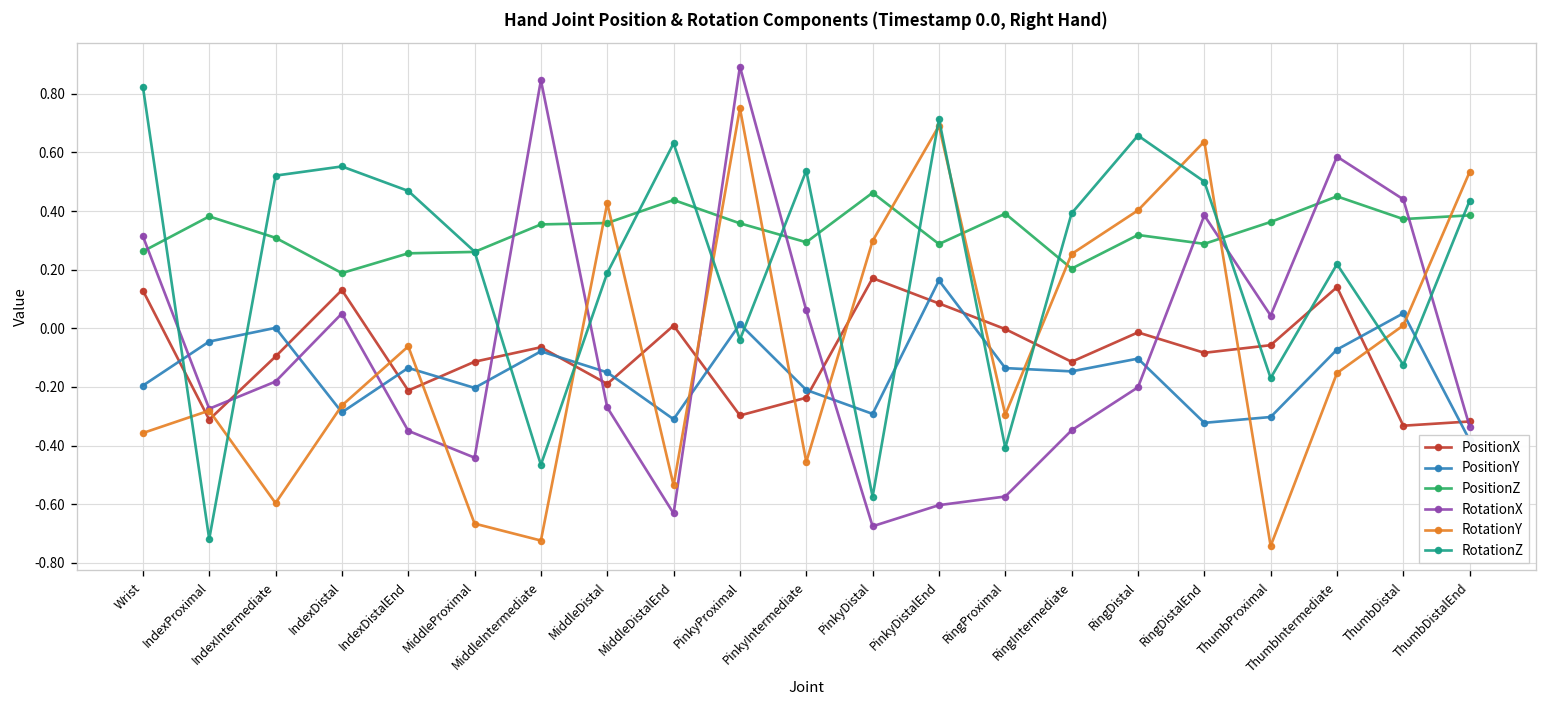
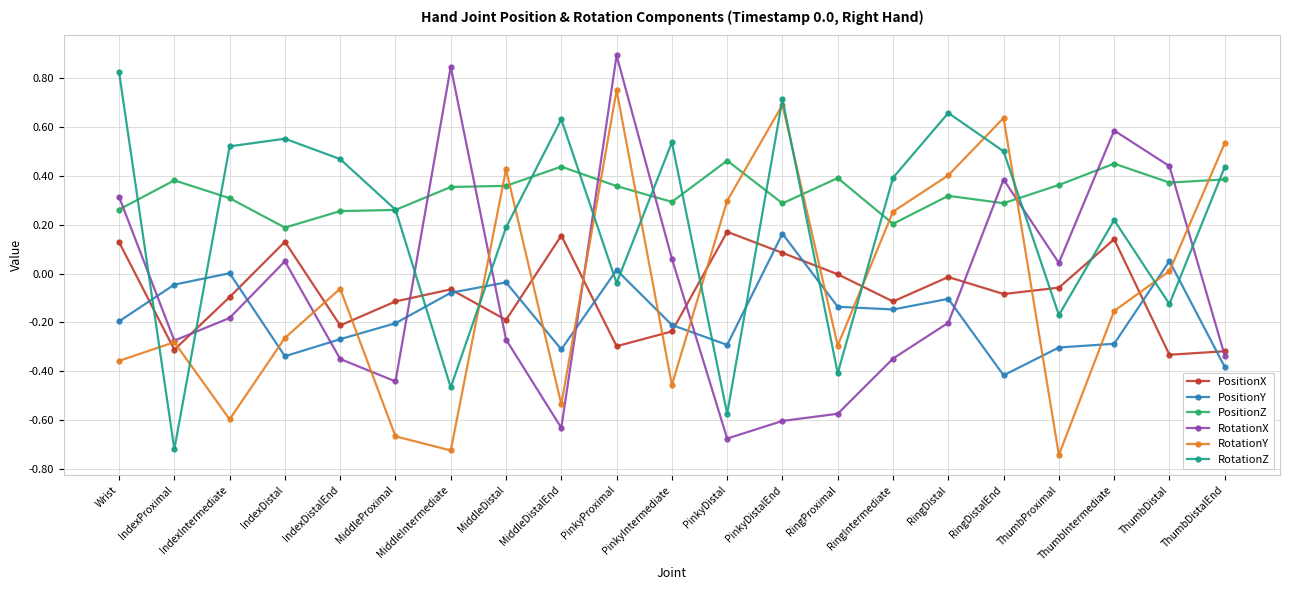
  {
    "PositionX": {
      "Wrist": 0.13,
      "IndexProximal": -0.31,
      "IndexIntermediate": -0.10,
      "IndexDistal": 0.13,
      "IndexDistalEnd": -0.21,
      "MiddleProximal": -0.11,
      "MiddleIntermediate": -0.06,
      "MiddleDistal": -0.19,
-     "MiddleDistalEnd": 0.01,
+     "MiddleDistalEnd": 0.16,
      "PinkyProximal": -0.30,
      "PinkyIntermediate": -0.24,
      "PinkyDistal": 0.17,
      "PinkyDistalEnd": 0.08,
      "RingProximal": 0.00,
      "RingIntermediate": -0.11,
      "RingDistal": -0.01,
      "RingDistalEnd": -0.08,
      "ThumbProximal": -0.06,
      "ThumbIntermediate": 0.14,
      "ThumbDistal": -0.33,
      "ThumbDistalEnd": -0.32
    },
    "PositionY": {
      "Wrist": -0.20,
      "IndexProximal": -0.05,
      "IndexIntermediate": 0.00,
-     "IndexDistal": -0.29,
-     "IndexDistalEnd": -0.14,
+     "IndexDistal": -0.34,
+     "IndexDistalEnd": -0.27,
      "MiddleProximal": -0.20,
      "MiddleIntermediate": -0.08,
-     "MiddleDistal": -0.15,
+     "MiddleDistal": -0.04,
      "MiddleDistalEnd": -0.31,
      "PinkyProximal": 0.01,
      "PinkyIntermediate": -0.21,
      "PinkyDistal": -0.29,
      "PinkyDistalEnd": 0.16,
      "RingProximal": -0.14,
      "RingIntermediate": -0.15,
      "RingDistal": -0.10,
-     "RingDistalEnd": -0.32,
+     "RingDistalEnd": -0.42,
      "ThumbProximal": -0.30,
-     "ThumbIntermediate": -0.07,
+     "ThumbIntermediate": -0.29,
      "ThumbDistal": 0.05,
      "ThumbDistalEnd": -0.38
    },
    "RotationX": {
      "Wrist": 0.31,
      "IndexIntermediate": -0.18,
      "IndexDistal": 0.05,
      "IndexDistalEnd": -0.35,
      "MiddleProximal": -0.44,
      "MiddleIntermediate": 0.85,
      "MiddleDistal": -0.27,
      "MiddleDistalEnd": -0.63,
      "PinkyProximal": 0.89,
      "PinkyIntermediate": 0.06,
      "PinkyDistal": -0.68,
      "PinkyDistalEnd": -0.60,
      "RingProximal": -0.57,
      "RingIntermediate": -0.35,
      "RingDistal": -0.20,
      "RingDistalEnd": 0.39,
      "ThumbProximal": 0.04,
      "ThumbIntermediate": 0.59,
      "ThumbDistal": 0.44,
      "ThumbDistalEnd": -0.34
    },
    "RotationY": {
      "Wrist": -0.36,
      "IndexIntermediate": -0.60,
      "IndexDistal": -0.26,
      "IndexDistalEnd": -0.06,
      "MiddleProximal": -0.67,
      "MiddleIntermediate": -0.72,
      "MiddleDistal": 0.43,
      "MiddleDistalEnd": -0.54,
      "PinkyProximal": 0.75,
      "PinkyIntermediate": -0.46,
      "PinkyDistal": 0.30,
      "PinkyDistalEnd": 0.69,
      "RingProximal": -0.29,
      "RingIntermediate": 0.25,
      "RingDistal": 0.40,
      "RingDistalEnd": 0.64,
      "ThumbProximal": -0.74,
      "ThumbIntermediate": -0.15,
      "ThumbDistal": 0.01,
      "ThumbDistalEnd": 0.53
    }
  }
